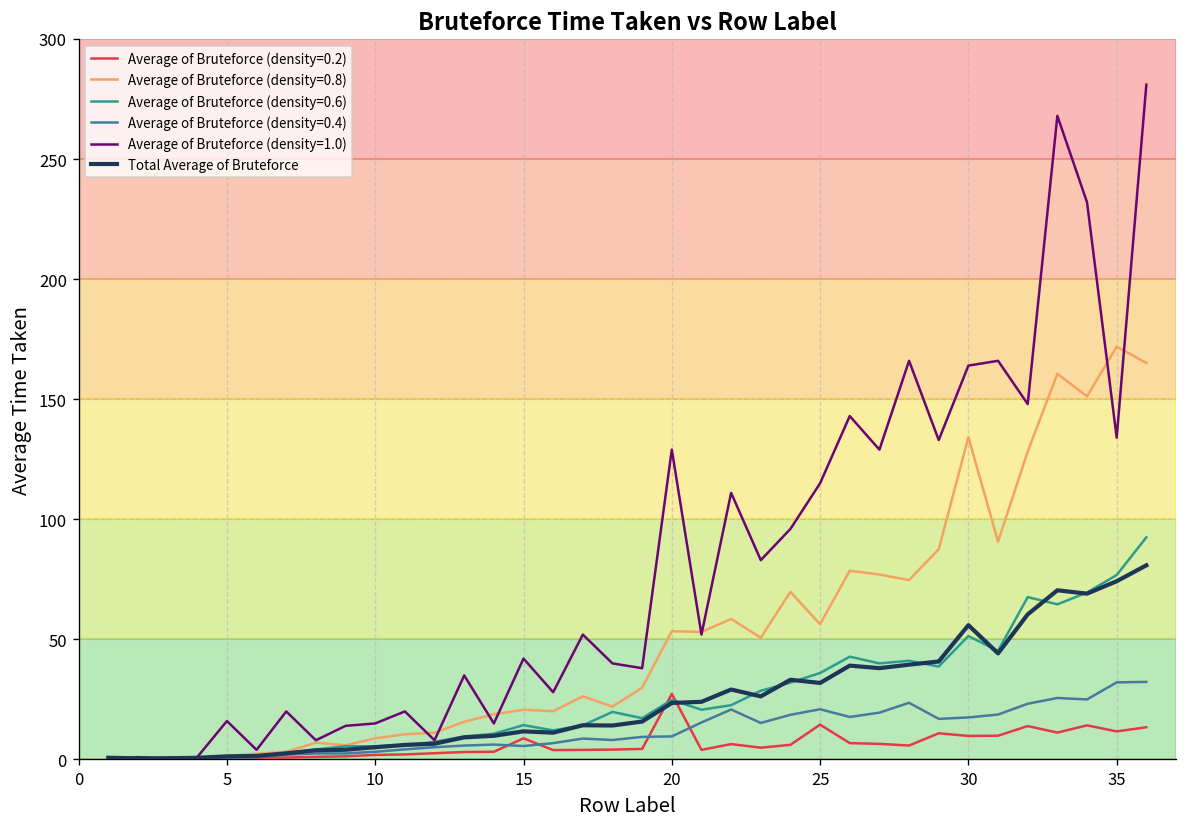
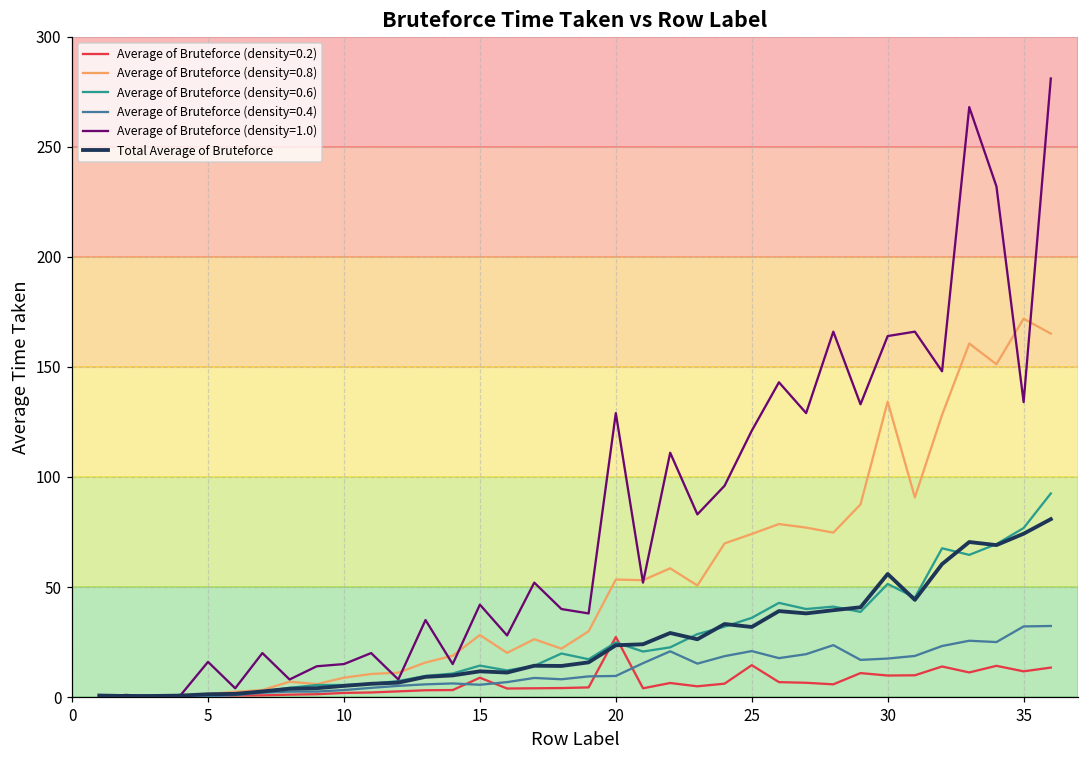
  {
    "Average of Bruteforce (density=0.2)": {
      "10": 2,
      "15": 9,
      "20": 27,
      "25": 15,
      "30": 10,
      "35": 12
    },
    "Average of Bruteforce (density=0.8)": {
      "10": 9,
-     "15": 21,
+     "15": 28,
      "20": 53,
-     "25": 56,
+     "25": 74,
      "30": 134,
      "35": 172
    },
    "Average of Bruteforce (density=1.0)": {
      "5": 16,
      "10": 15,
      "15": 42,
      "20": 129,
-     "25": 115,
+     "25": 121,
      "30": 164,
      "35": 134
    },
    "Total Average of Bruteforce": {
      "15": 12,
      "25": 32,
      "30": 56,
      "35": 74
    }
  }
